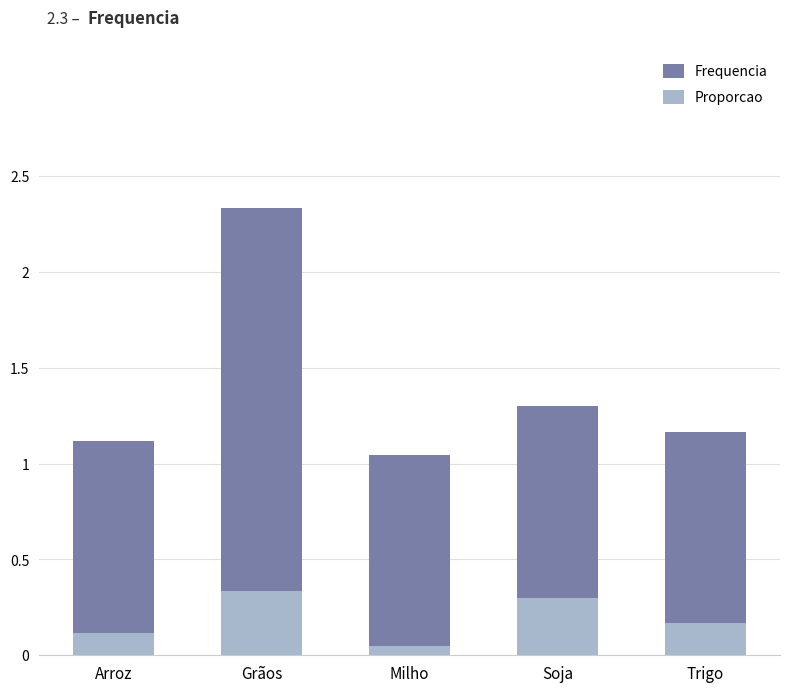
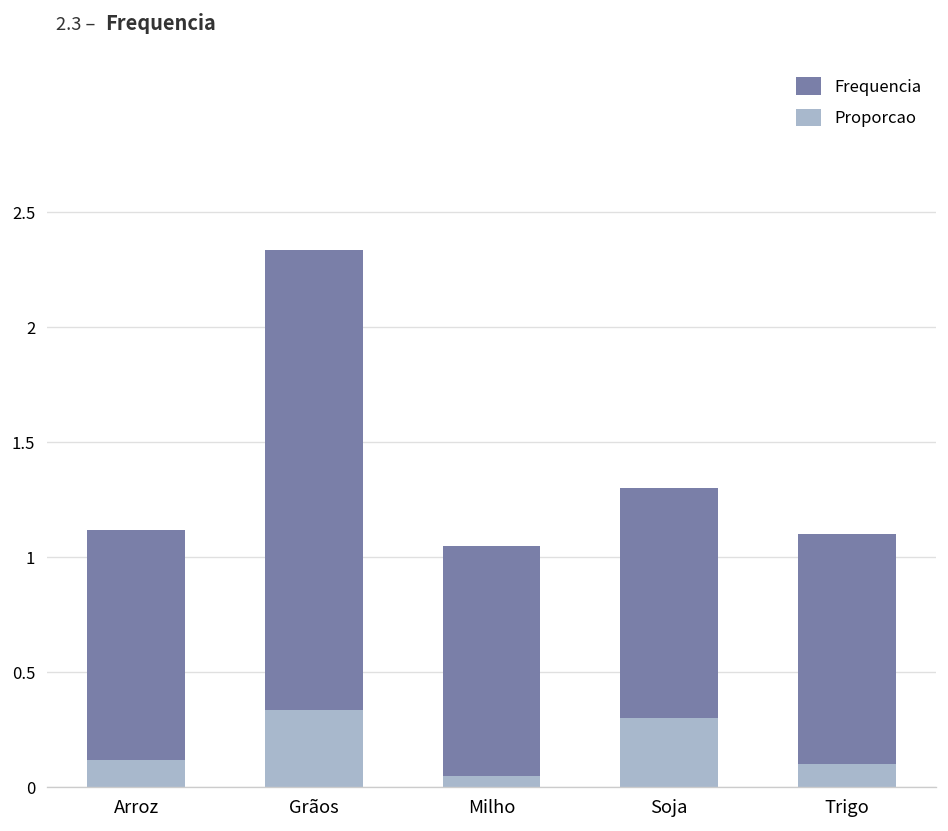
  {
    "Proporcao": {
      "Arroz": 0.12,
      "Grãos": 0.33,
      "Milho": 0.05,
      "Soja": 0.30,
-     "Trigo": 0.17
+     "Trigo": 0.10
    },
    "Frequencia": {
      "Arroz": 1.00,
      "Grãos": 2.00,
      "Milho": 1.00,
      "Soja": 1.00,
      "Trigo": 1.00
    }
  }
